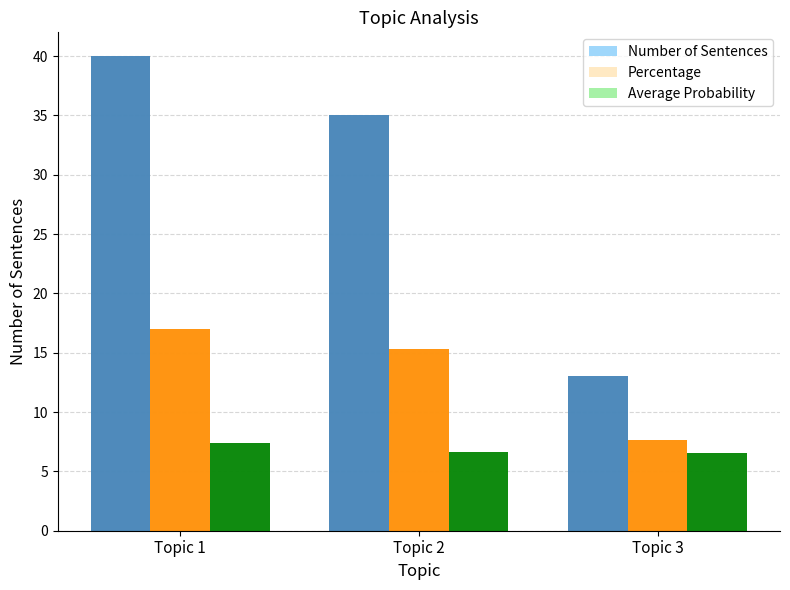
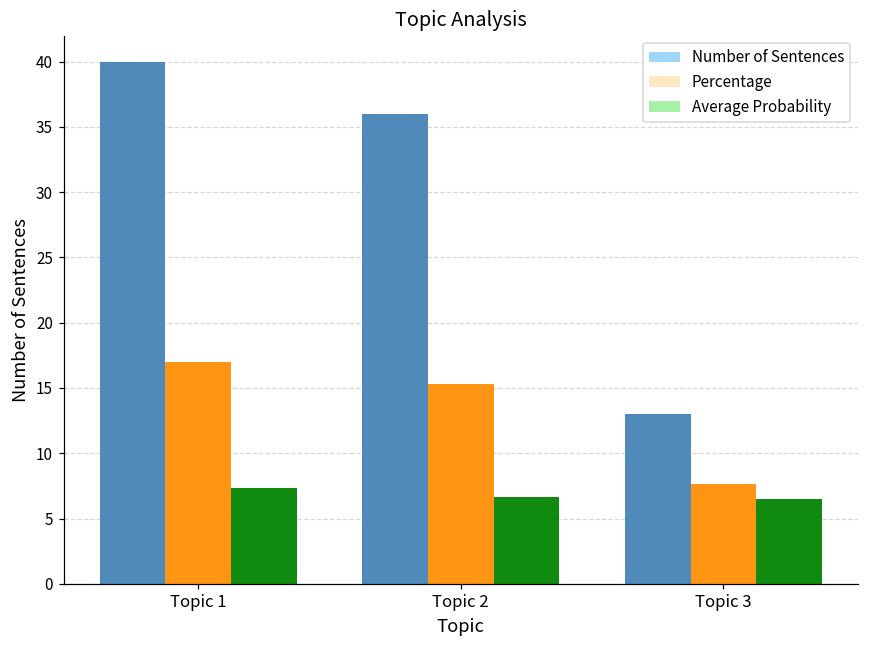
  {
    "Number of Sentences": {
      "Topic 1": 40,
-     "Topic 2": 35,
+     "Topic 2": 36,
      "Topic 3": 13
    },
    "Percentage": {
      "Topic 1": 17,
      "Topic 2": 15.3,
      "Topic 3": 7.7
    },
    "Average Probability": {
      "Topic 1": 7.4,
      "Topic 2": 6.6,
      "Topic 3": 6.5
    }
  }
